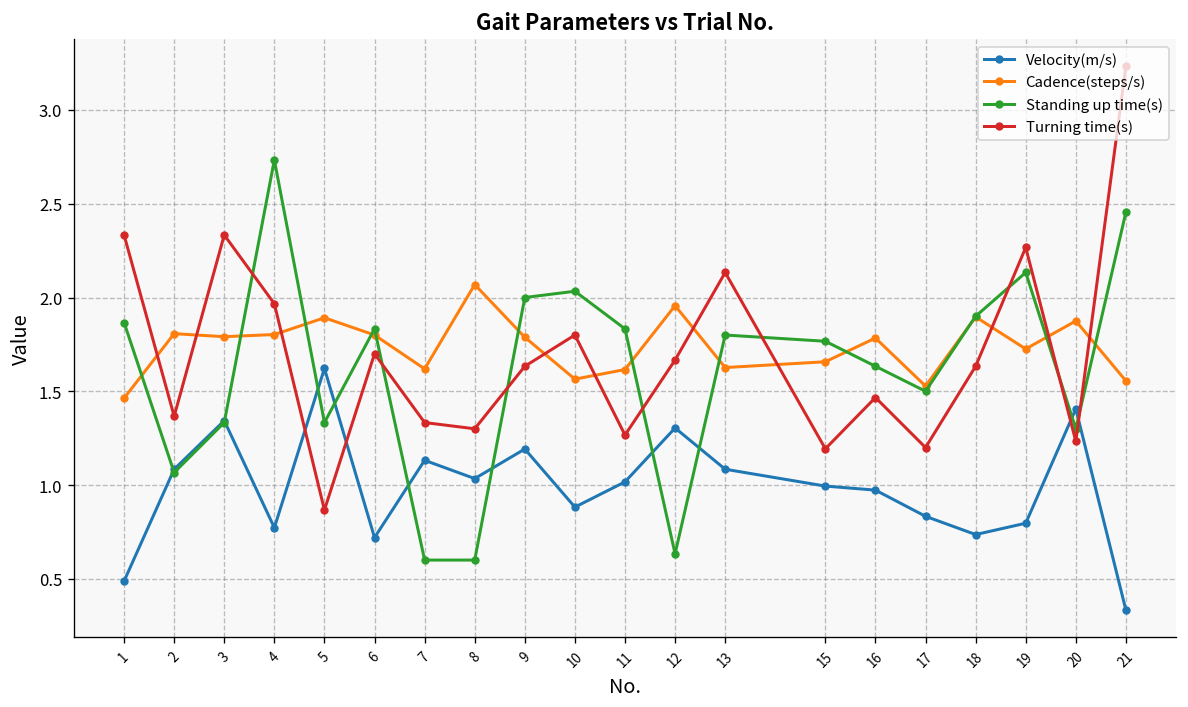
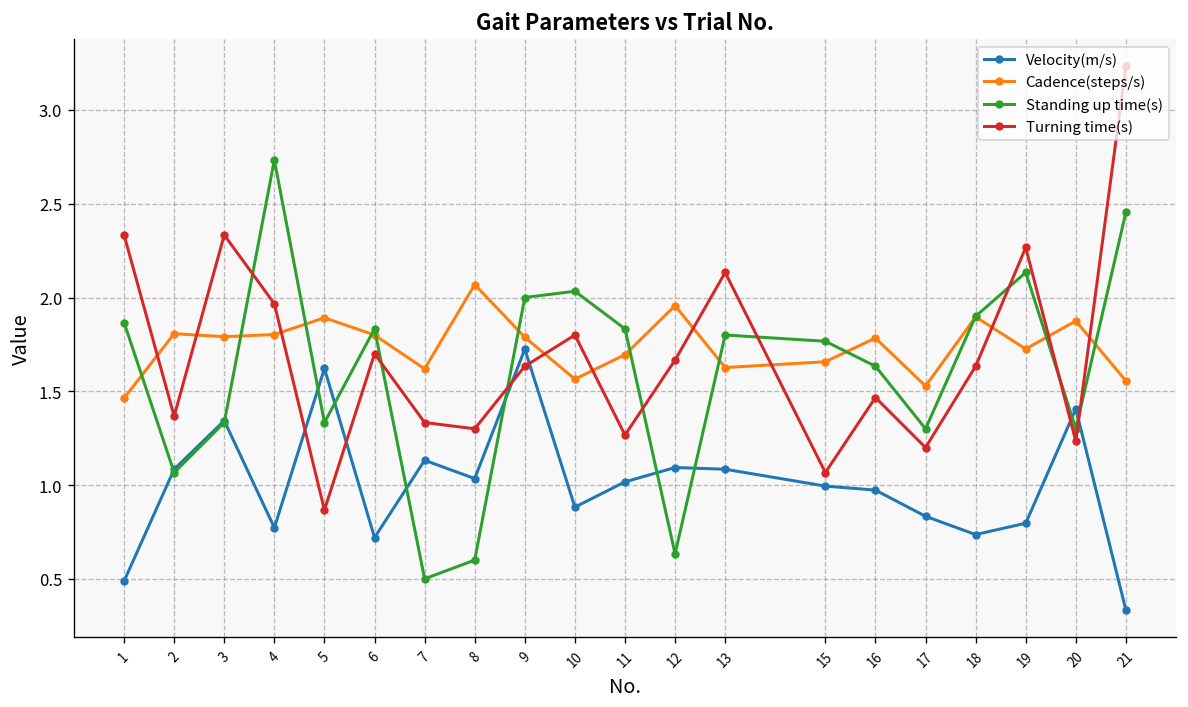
  {
    "Velocity(m/s)": {
      "1": 0.49,
      "2": 1.08,
      "4": 0.77,
      "5": 1.62,
      "6": 0.72,
      "7": 1.13,
      "8": 1.03,
-     "9": 1.19,
+     "9": 1.72,
      "10": 0.88,
      "11": 1.02,
-     "12": 1.30,
+     "12": 1.09,
      "13": 1.08,
      "15": 0.99,
      "16": 0.97,
      "17": 0.83,
      "18": 0.74,
      "19": 0.80,
      "20": 1.41,
      "21": 0.33
    },
    "Cadence(steps/s)": {
      "1": 1.46,
      "2": 1.81,
      "3": 1.79,
      "4": 1.80,
      "5": 1.89,
      "6": 1.80,
      "7": 1.62,
      "8": 2.07,
      "9": 1.79,
      "10": 1.56,
-     "11": 1.62,
+     "11": 1.69,
      "12": 1.96,
      "13": 1.63,
      "15": 1.66,
      "16": 1.78,
      "17": 1.53,
      "19": 1.73,
      "20": 1.88,
      "21": 1.56
    },
    "Standing up time(s)": {
      "1": 1.87,
      "2": 1.07,
      "4": 2.73,
      "5": 1.33,
      "6": 1.83,
-     "7": 0.6,
+     "7": 0.5,
      "8": 0.6,
      "9": 2.0,
      "10": 2.03,
      "11": 1.83,
      "12": 0.63,
      "13": 1.8,
      "15": 1.77,
      "16": 1.63,
-     "17": 1.5,
+     "17": 1.3,
      "19": 2.13,
      "20": 1.3,
      "21": 2.46
    },
    "Turning time(s)": {
      "1": 2.33,
      "2": 1.37,
      "3": 2.33,
      "4": 1.97,
      "5": 0.87,
      "6": 1.70,
      "7": 1.33,
      "8": 1.30,
      "9": 1.63,
      "10": 1.80,
      "11": 1.27,
      "12": 1.67,
      "13": 2.13,
-     "15": 1.19,
+     "15": 1.07,
      "16": 1.47,
      "17": 1.20,
      "18": 1.63,
      "19": 2.27,
      "20": 1.23
    }
  }
